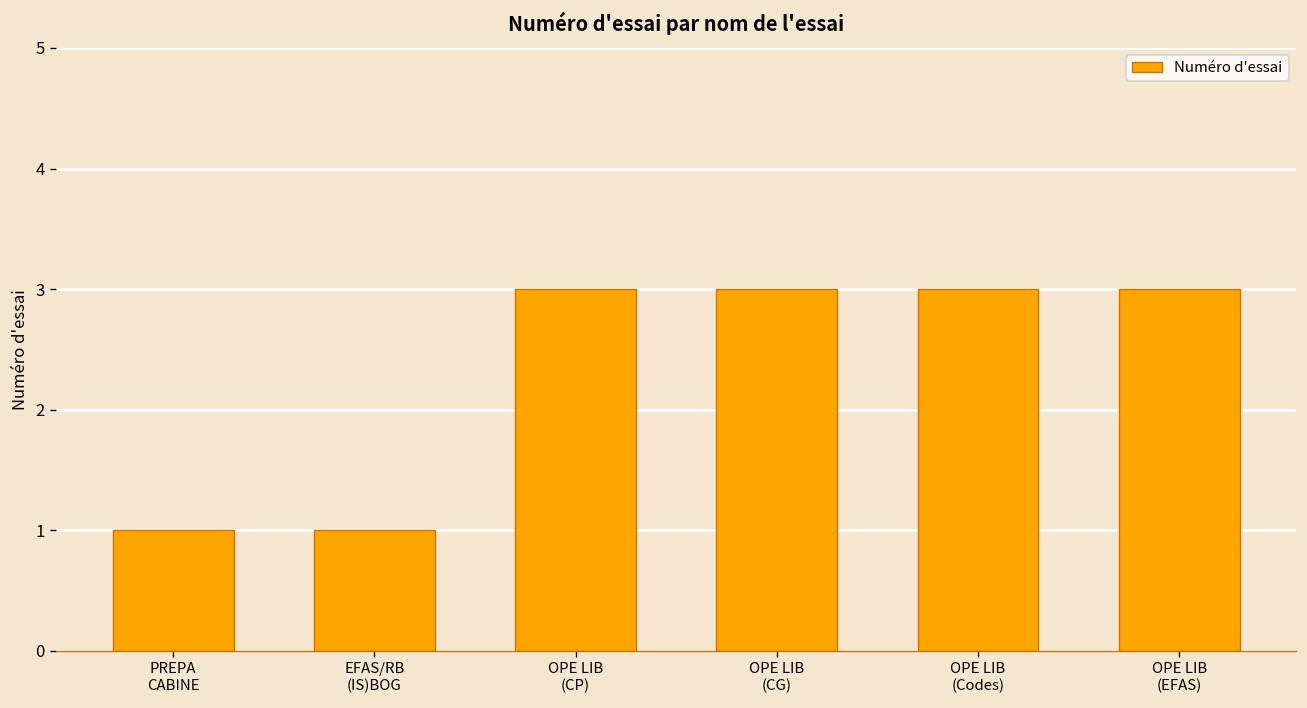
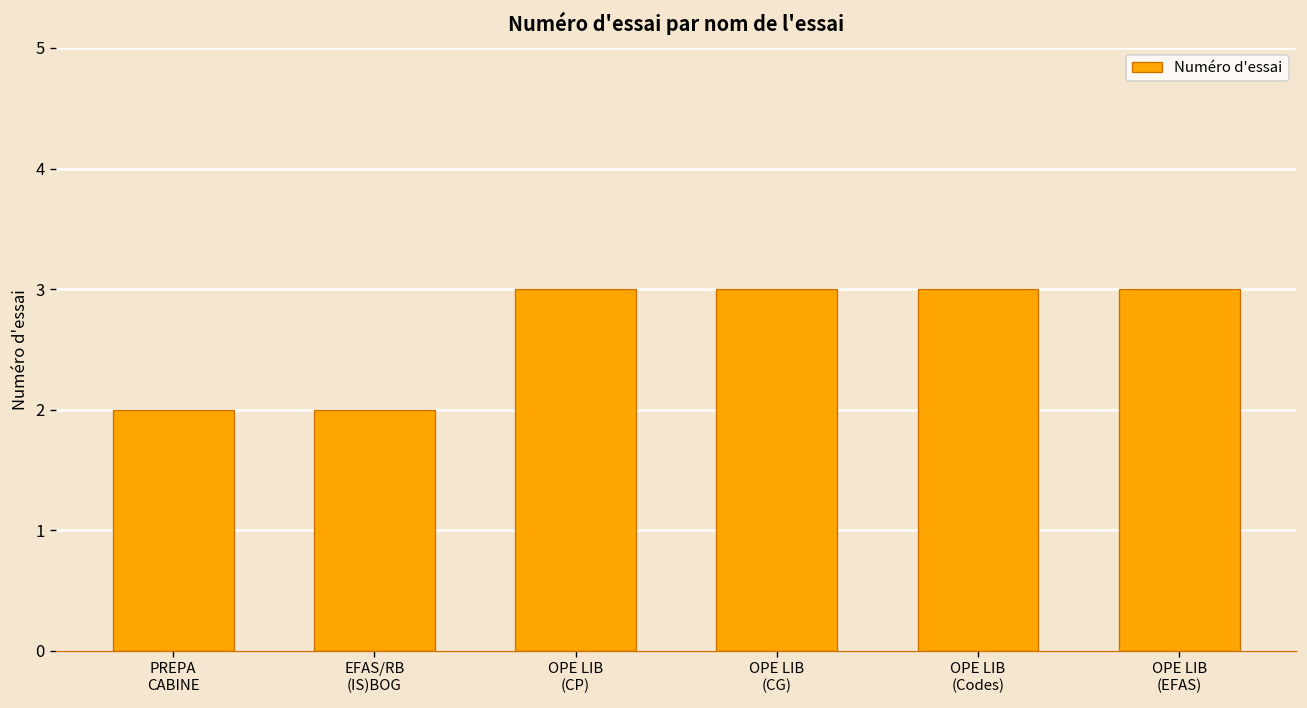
  {
-   "PREPA CABINE": 1,
-   "EFAS/RB (IS)BOG": 1,
+   "PREPA CABINE": 2,
+   "EFAS/RB (IS)BOG": 2,
    "OPE LIB (CP)": 3,
    "OPE LIB (CG)": 3,
    "OPE LIB (Codes)": 3,
    "OPE LIB (EFAS)": 3
  }
